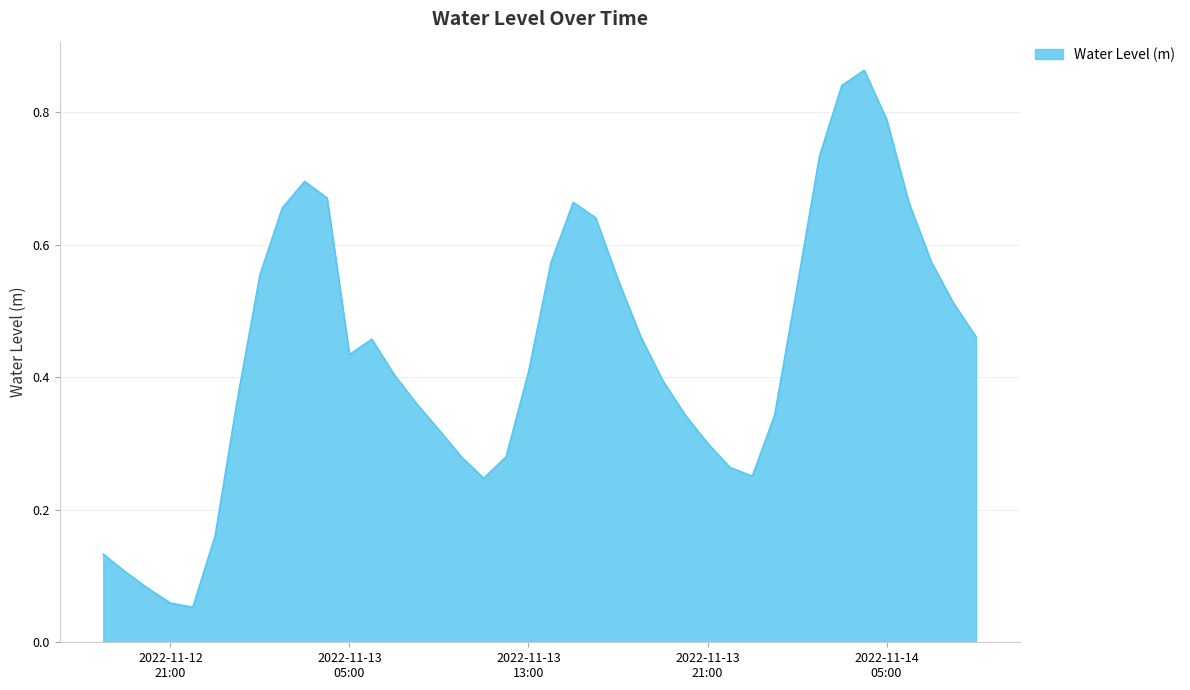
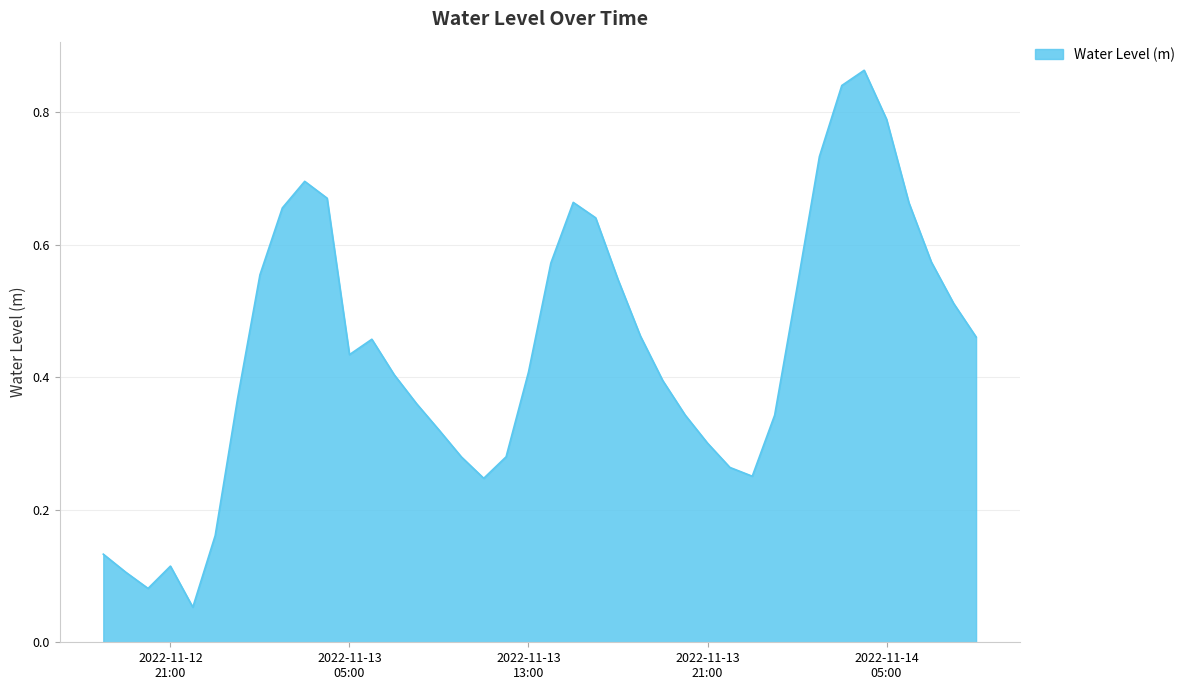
  {
-   "2022-11-12 21:00": 0.06,
+   "2022-11-12 21:00": 0.11,
    "2022-11-13 05:00": 0.43,
    "2022-11-13 13:00": 0.41,
    "2022-11-13 21:00": 0.30,
    "2022-11-14 05:00": 0.79
  }
